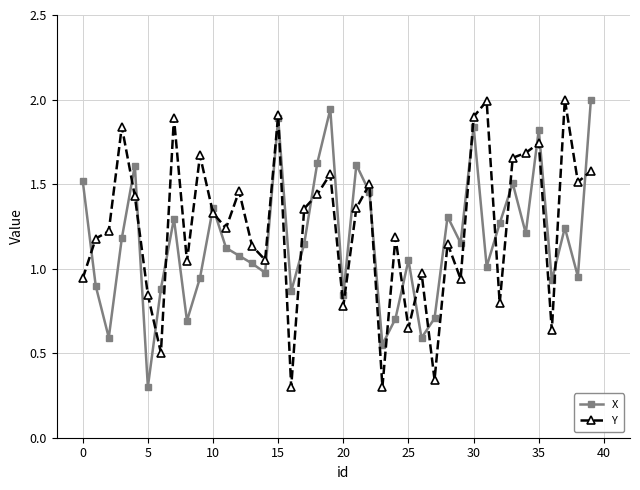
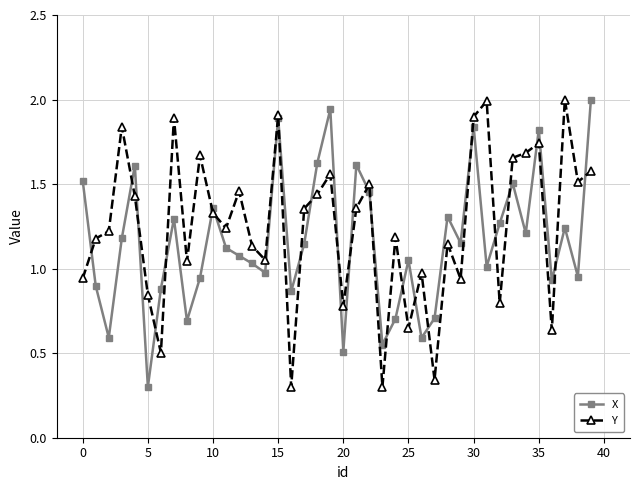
  {
    "X": {
      "0": 1.52,
      "5": 0.30,
      "10": 1.36,
-     "20": 0.84,
+     "20": 0.51,
      "25": 1.05,
      "30": 1.84,
      "35": 1.82
    },
    "Y": {
      "0": 0.94,
      "5": 0.84,
      "10": 1.33,
      "20": 0.78,
      "25": 0.65,
      "30": 1.90,
      "35": 1.74
    }
  }
